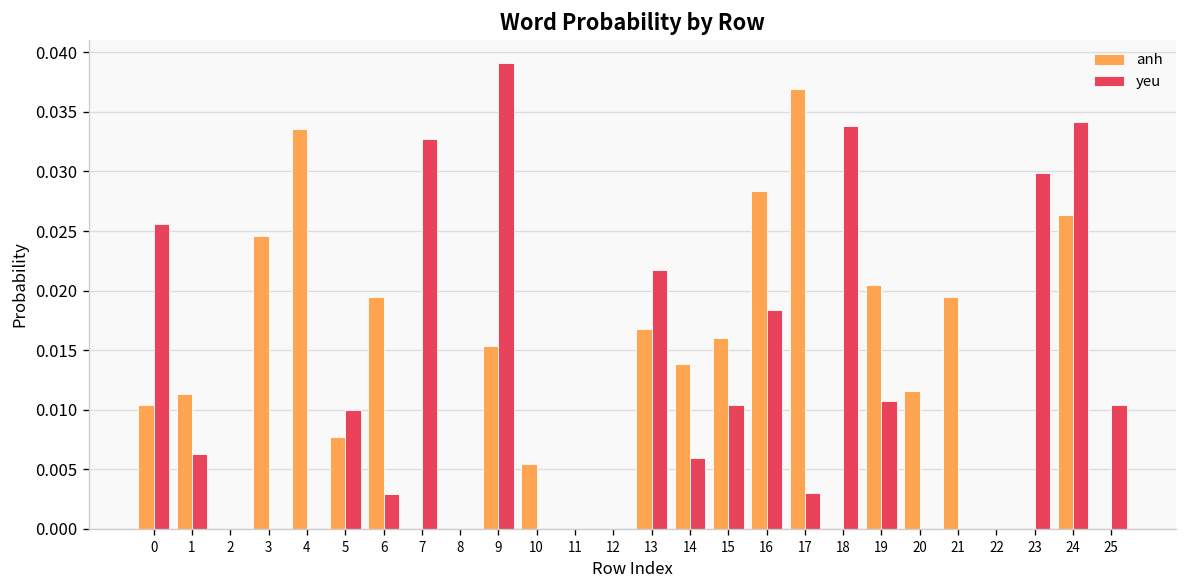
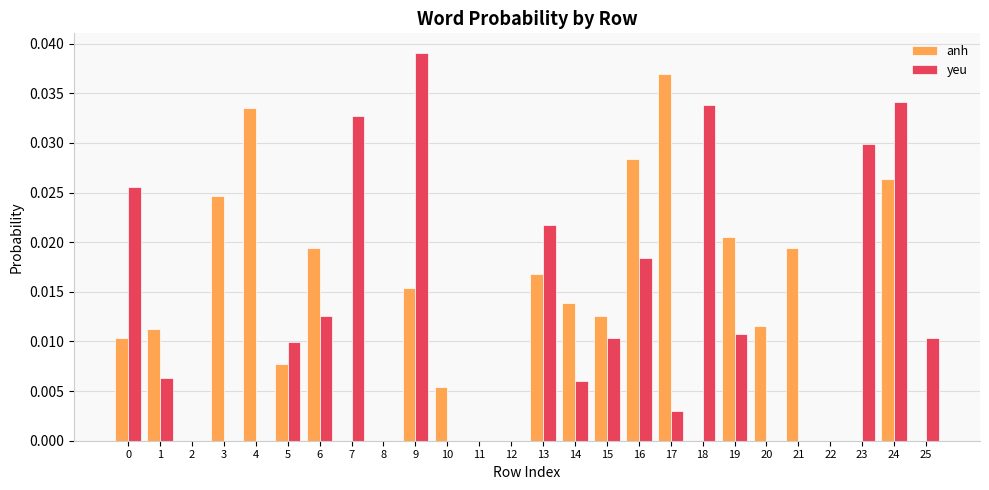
  {
    "anh": {
      "0": 0.010,
      "1": 0.011,
      "2": 0.000,
      "3": 0.025,
      "4": 0.034,
      "5": 0.008,
      "6": 0.019,
      "7": 0.000,
      "8": 0.000,
      "9": 0.015,
      "10": 0.005,
      "11": 0.000,
      "12": 0.000,
      "13": 0.017,
      "14": 0.014,
-     "15": 0.016,
+     "15": 0.013,
      "16": 0.028,
      "17": 0.037,
      "18": 0.000,
      "19": 0.021,
      "20": 0.012,
      "21": 0.019,
      "22": 0.000,
      "23": 0.000,
      "24": 0.026,
      "25": 0.000
    },
    "yeu": {
      "0": 0.026,
      "1": 0.006,
      "2": 0.000,
      "3": 0.000,
      "4": 0.000,
      "5": 0.010,
-     "6": 0.003,
+     "6": 0.013,
      "7": 0.033,
      "8": 0.000,
      "9": 0.039,
      "10": 0.000,
      "11": 0.000,
      "12": 0.000,
      "13": 0.022,
      "14": 0.006,
      "15": 0.010,
      "16": 0.018,
      "17": 0.003,
      "18": 0.034,
      "19": 0.011,
      "20": 0.000,
      "21": 0.000,
      "22": 0.000,
      "23": 0.030,
      "24": 0.034,
      "25": 0.010
    }
  }
